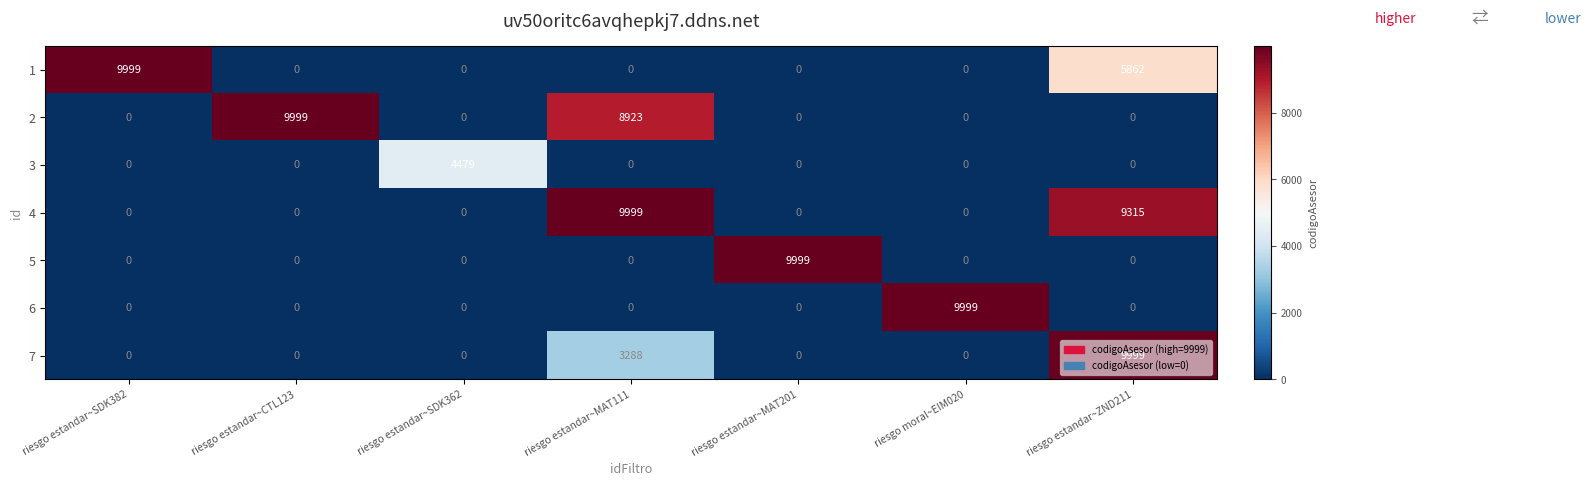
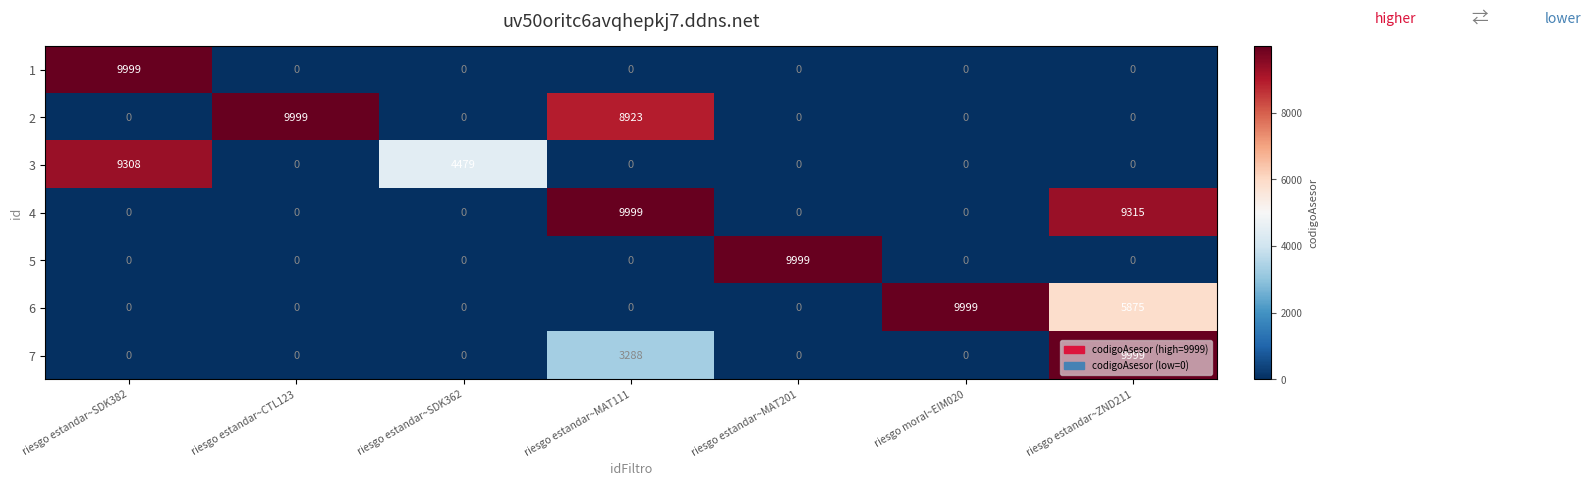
  {
    "1": {
      "riesgo estandar~SDK382": 9999,
      "riesgo estandar~CTL123": 0,
      "riesgo estandar~SDK362": 0,
      "riesgo estandar~MAT111": 0,
      "riesgo estandar~MAT201": 0,
      "riesgo moral~EIM020": 0,
-     "riesgo estandar~ZND211": 5862
+     "riesgo estandar~ZND211": 0
    },
    "2": {
      "riesgo estandar~SDK382": 0,
      "riesgo estandar~CTL123": 9999,
      "riesgo estandar~SDK362": 0,
      "riesgo estandar~MAT111": 8923,
      "riesgo estandar~MAT201": 0,
      "riesgo moral~EIM020": 0,
      "riesgo estandar~ZND211": 0
    },
    "3": {
-     "riesgo estandar~SDK382": 0,
+     "riesgo estandar~SDK382": 9308,
      "riesgo estandar~CTL123": 0,
      "riesgo estandar~MAT111": 0,
      "riesgo estandar~MAT201": 0,
      "riesgo moral~EIM020": 0,
      "riesgo estandar~ZND211": 0
    },
    "4": {
      "riesgo estandar~SDK382": 0,
      "riesgo estandar~CTL123": 0,
      "riesgo estandar~SDK362": 0,
      "riesgo estandar~MAT111": 9999,
      "riesgo estandar~MAT201": 0,
      "riesgo moral~EIM020": 0,
      "riesgo estandar~ZND211": 9315
    },
    "5": {
      "riesgo estandar~SDK382": 0,
      "riesgo estandar~CTL123": 0,
      "riesgo estandar~SDK362": 0,
      "riesgo estandar~MAT111": 0,
      "riesgo estandar~MAT201": 9999,
      "riesgo moral~EIM020": 0,
      "riesgo estandar~ZND211": 0
    },
    "6": {
      "riesgo estandar~SDK382": 0,
      "riesgo estandar~CTL123": 0,
      "riesgo estandar~SDK362": 0,
      "riesgo estandar~MAT111": 0,
      "riesgo estandar~MAT201": 0,
      "riesgo moral~EIM020": 9999,
-     "riesgo estandar~ZND211": 0
+     "riesgo estandar~ZND211": 5875
    },
    "7": {
      "riesgo estandar~SDK382": 0,
      "riesgo estandar~CTL123": 0,
      "riesgo estandar~SDK362": 0,
      "riesgo estandar~MAT111": 3288,
      "riesgo estandar~MAT201": 0,
      "riesgo moral~EIM020": 0
    }
  }
